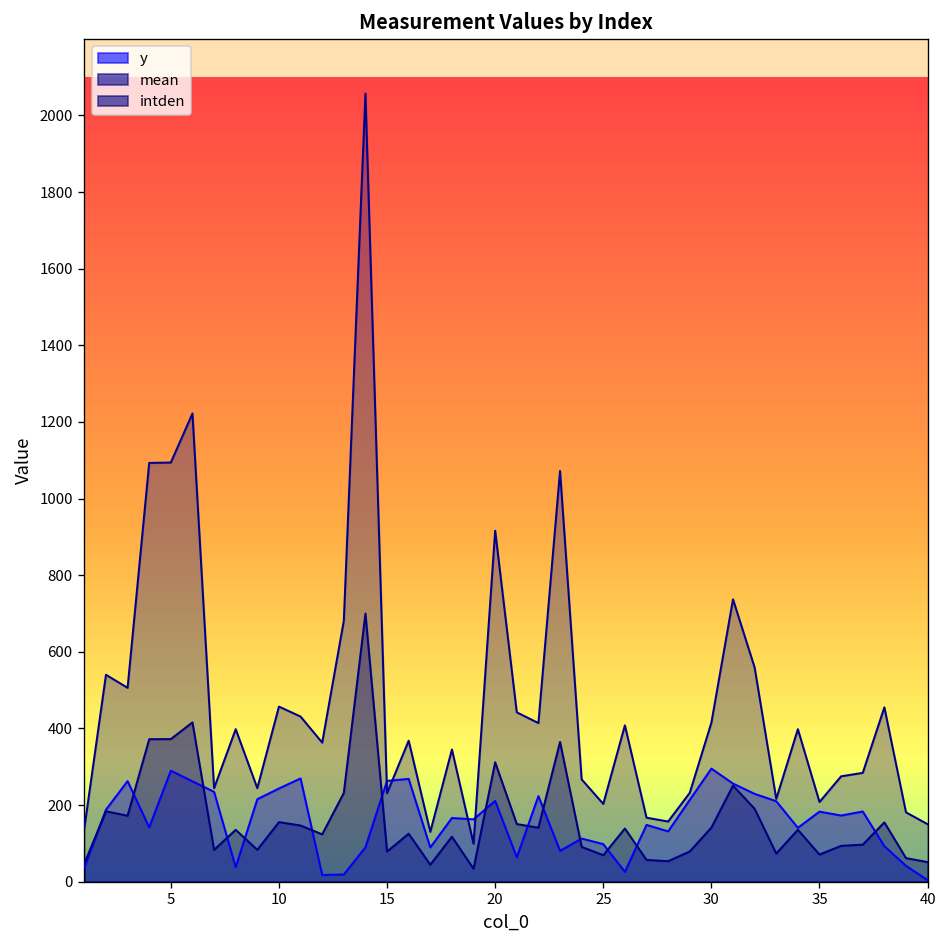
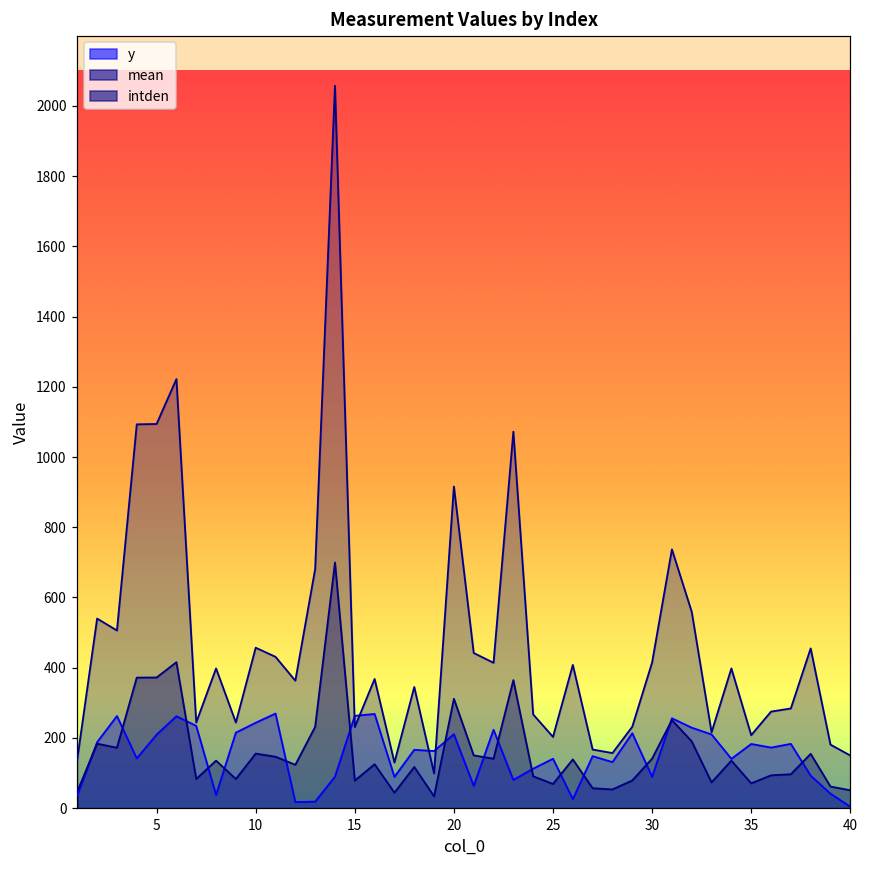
  {
    "y": {
-     "5": 290,
+     "5": 210,
      "10": 240,
      "15": 260,
      "20": 210,
-     "25": 100,
-     "30": 300,
+     "25": 140,
+     "30": 90,
      "35": 180,
      "40": 0
    }
  }
